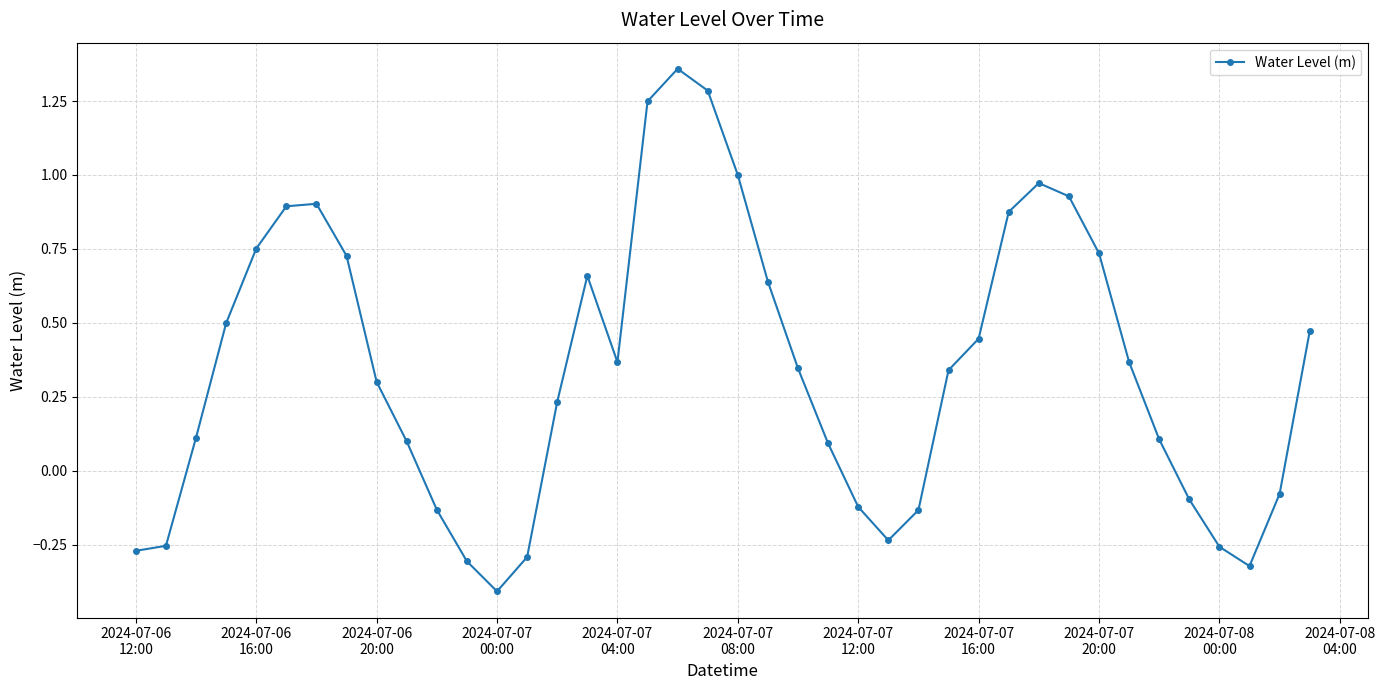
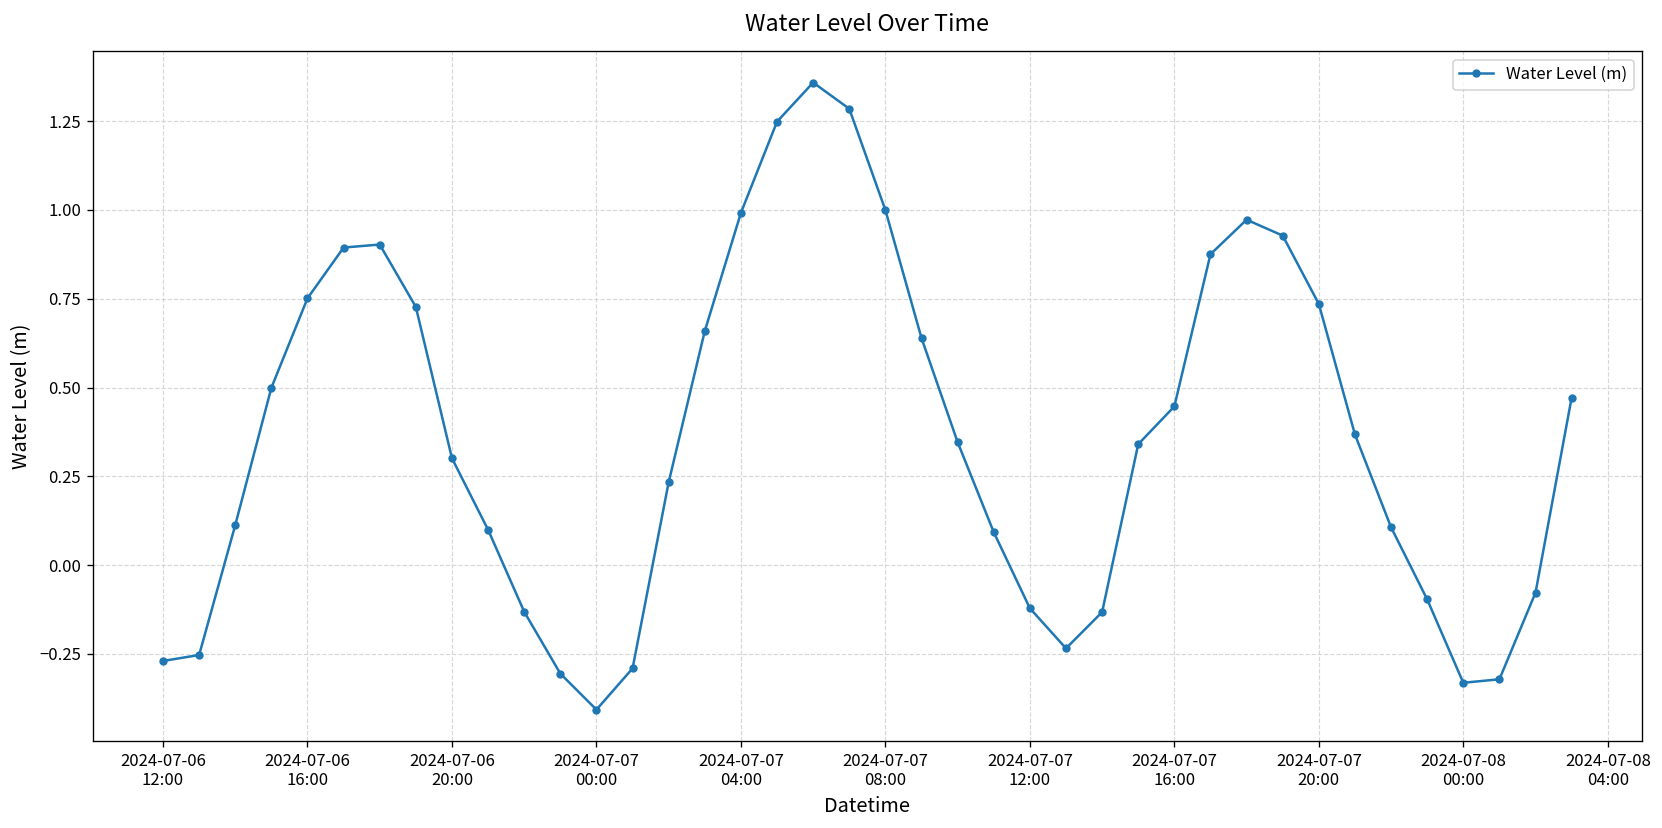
  {
    "2024-07-06 12:00": -0.27,
    "2024-07-06 16:00": 0.75,
    "2024-07-06 20:00": 0.30,
    "2024-07-07 00:00": -0.41,
-   "2024-07-07 04:00": 0.37,
+   "2024-07-07 04:00": 0.99,
    "2024-07-07 08:00": 1.00,
    "2024-07-07 12:00": -0.12,
    "2024-07-07 16:00": 0.45,
    "2024-07-07 20:00": 0.74,
-   "2024-07-08 00:00": -0.26
+   "2024-07-08 00:00": -0.33
  }
